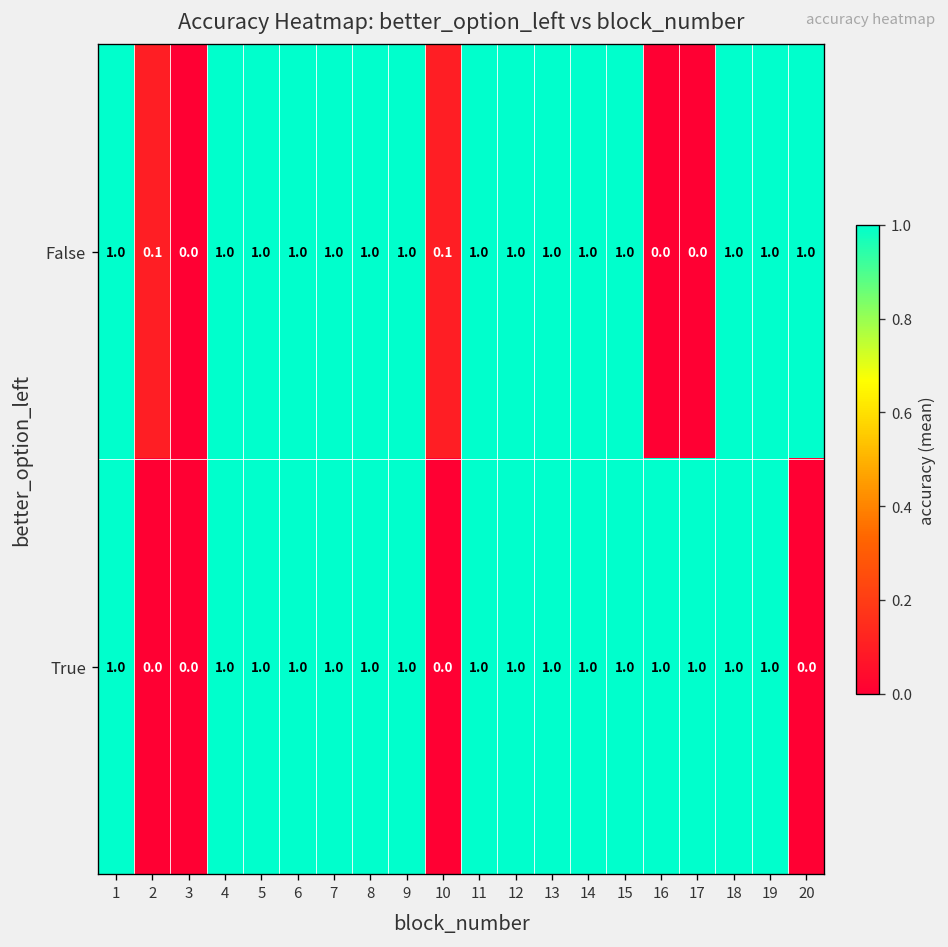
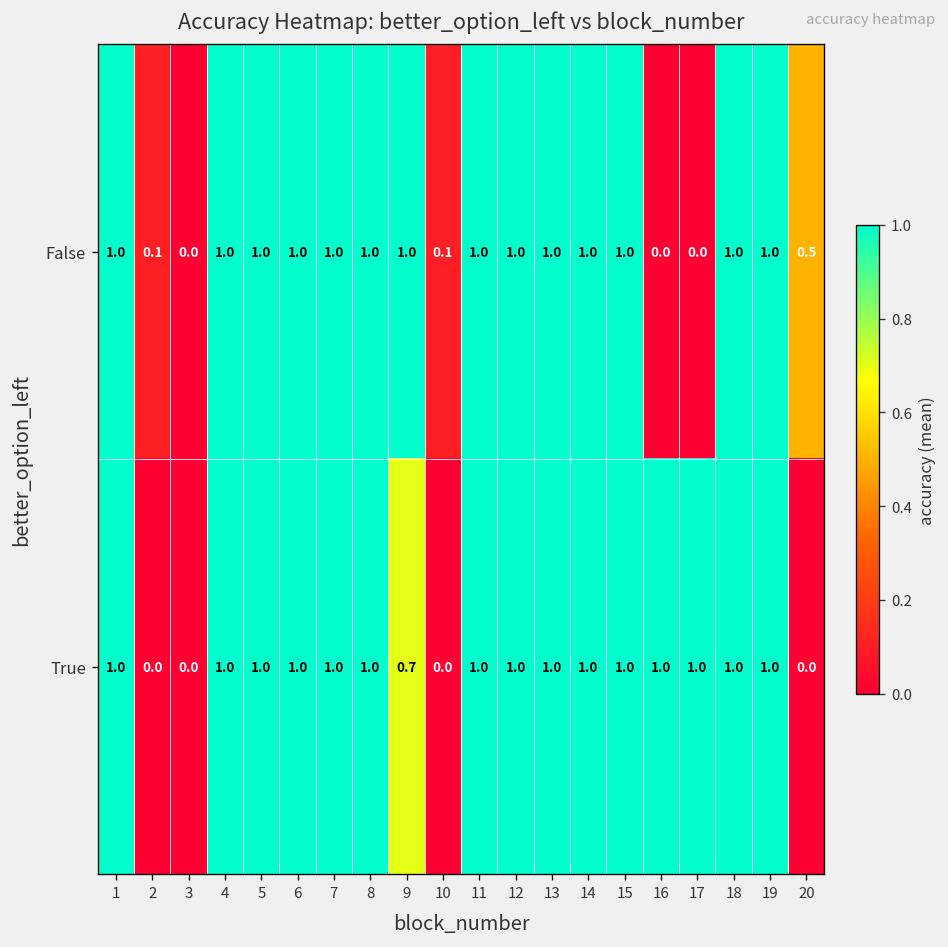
  {
    "False": {
      "1": 1.0,
      "2": 0.1,
      "3": 0.0,
      "4": 1.0,
      "5": 1.0,
      "6": 1.0,
      "7": 1.0,
      "8": 1.0,
      "9": 1.0,
      "10": 0.1,
      "11": 1.0,
      "12": 1.0,
      "13": 1.0,
      "14": 1.0,
      "15": 1.0,
      "16": 0.0,
      "17": 0.0,
      "18": 1.0,
      "19": 1.0,
-     "20": 1.0
+     "20": 0.5
    },
    "True": {
      "1": 1.0,
      "2": 0.0,
      "3": 0.0,
      "4": 1.0,
      "5": 1.0,
      "6": 1.0,
      "7": 1.0,
      "8": 1.0,
-     "9": 1.0,
+     "9": 0.7,
      "10": 0.0,
      "11": 1.0,
      "12": 1.0,
      "13": 1.0,
      "14": 1.0,
      "15": 1.0,
      "16": 1.0,
      "17": 1.0,
      "18": 1.0,
      "19": 1.0,
      "20": 0.0
    }
  }
